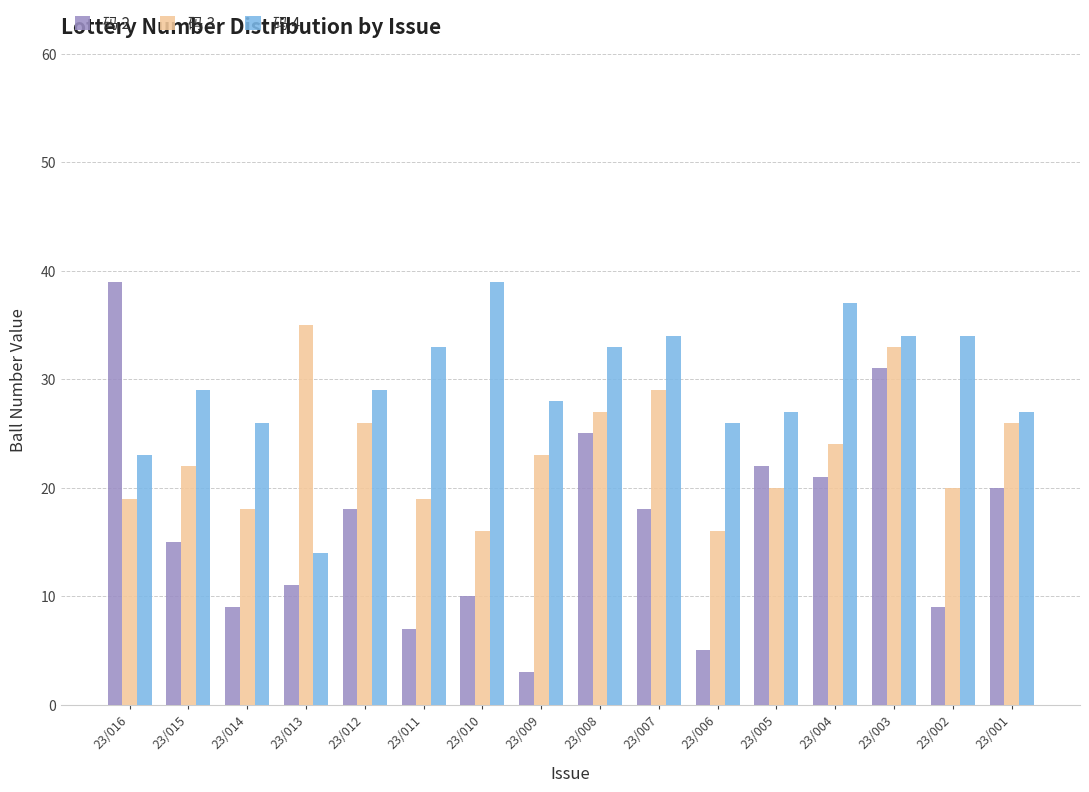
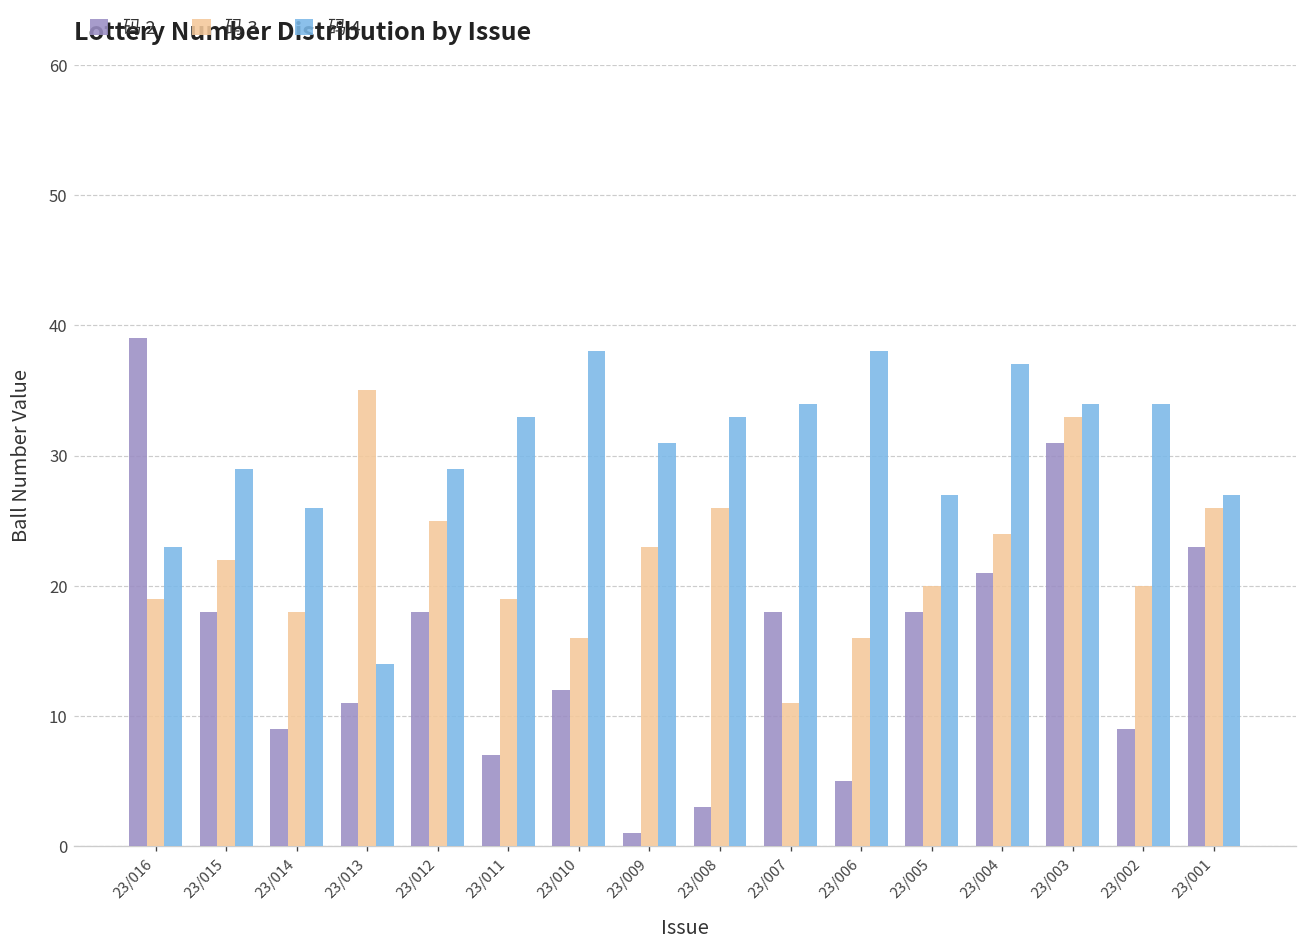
  {
    "码 2": {
      "23/016": 39,
-     "23/015": 15,
+     "23/015": 18,
      "23/014": 9,
      "23/013": 11,
      "23/012": 18,
      "23/011": 7,
-     "23/010": 10,
-     "23/009": 3,
-     "23/008": 25,
+     "23/010": 12,
+     "23/009": 1,
+     "23/008": 3,
      "23/007": 18,
      "23/006": 5,
-     "23/005": 22,
+     "23/005": 18,
      "23/004": 21,
      "23/003": 31,
      "23/002": 9,
-     "23/001": 20
+     "23/001": 23
    },
    "码 3": {
      "23/016": 19,
      "23/015": 22,
      "23/014": 18,
      "23/013": 35,
-     "23/012": 26,
+     "23/012": 25,
      "23/011": 19,
      "23/010": 16,
      "23/009": 23,
-     "23/008": 27,
-     "23/007": 29,
+     "23/008": 26,
+     "23/007": 11,
      "23/006": 16,
      "23/005": 20,
      "23/004": 24,
      "23/003": 33,
      "23/002": 20,
      "23/001": 26
    },
    "码 4": {
      "23/016": 23,
      "23/015": 29,
      "23/014": 26,
      "23/013": 14,
      "23/012": 29,
      "23/011": 33,
-     "23/010": 39,
-     "23/009": 28,
+     "23/010": 38,
+     "23/009": 31,
      "23/008": 33,
      "23/007": 34,
-     "23/006": 26,
+     "23/006": 38,
      "23/005": 27,
      "23/004": 37,
      "23/003": 34,
      "23/002": 34,
      "23/001": 27
    }
  }
